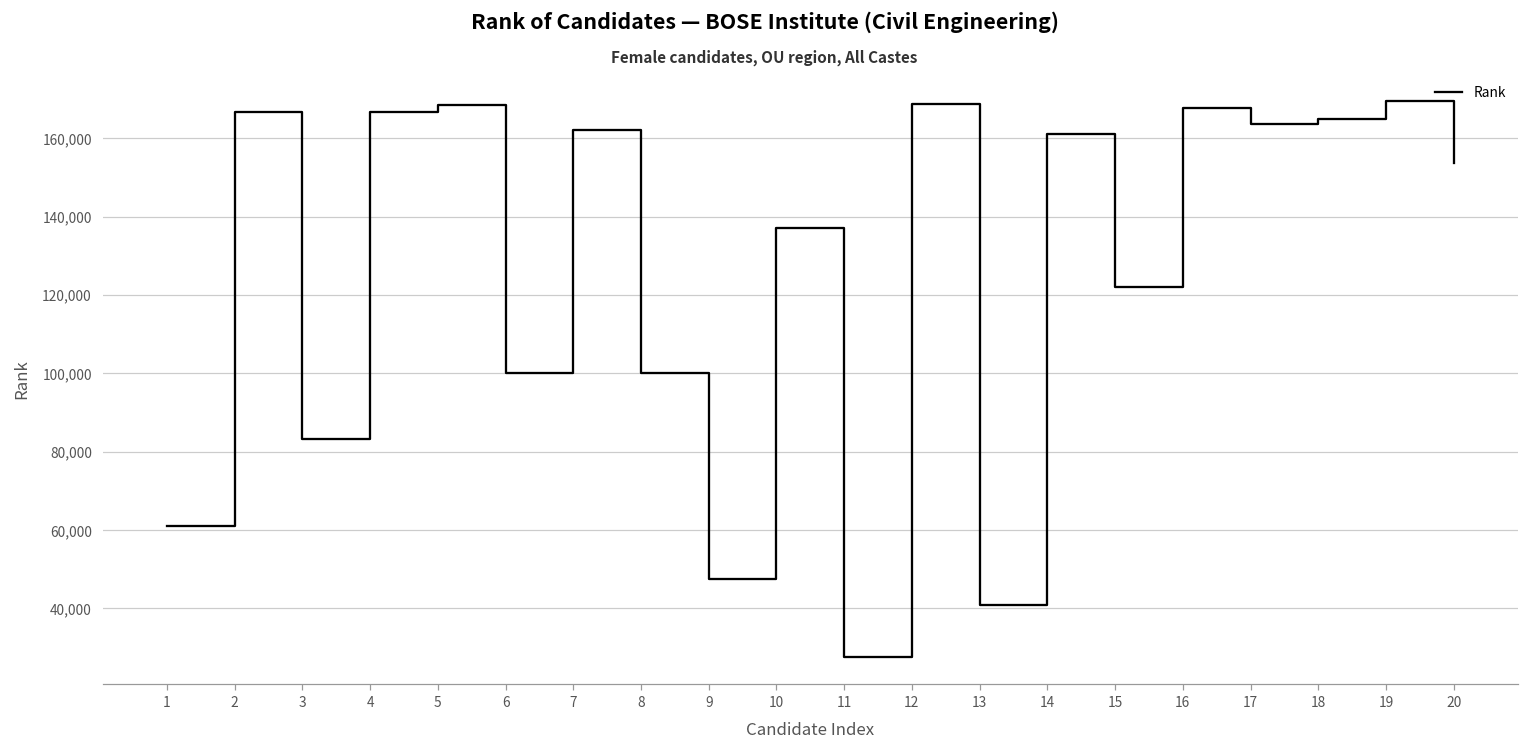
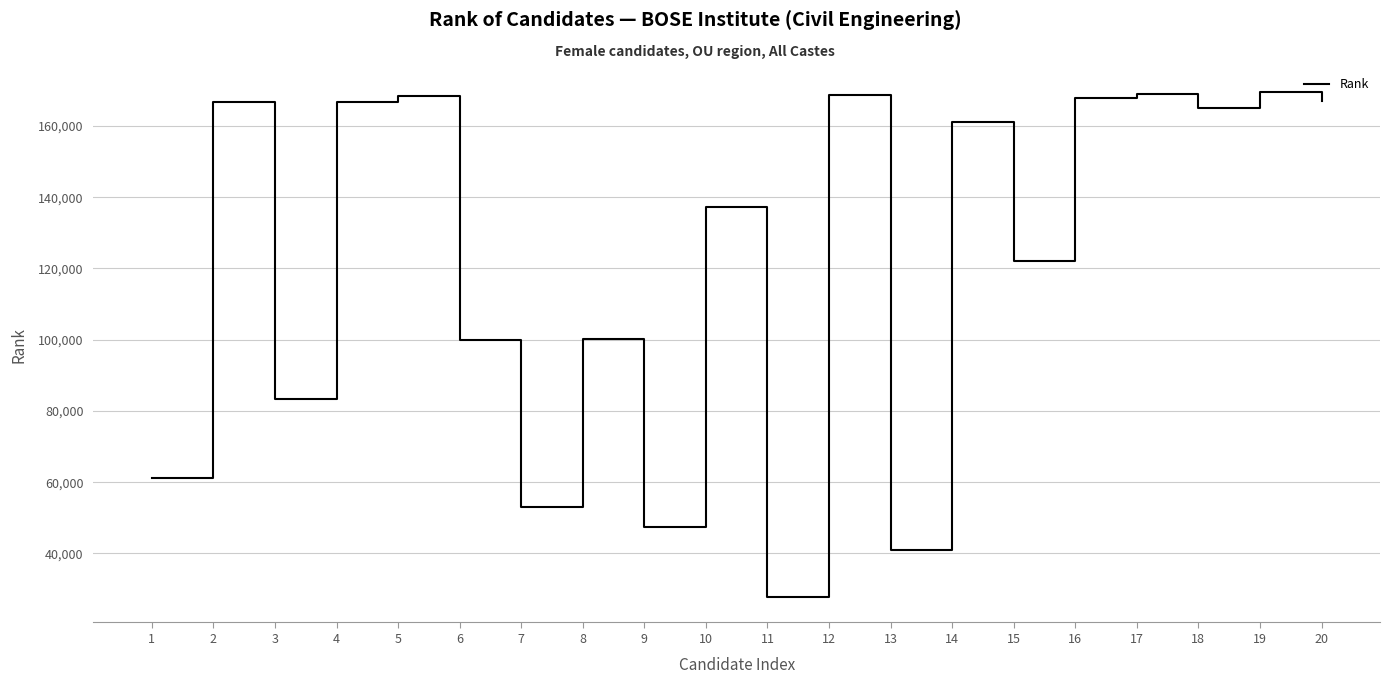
  {
    "1": "61,000",
    "2": "167,000",
    "3": "83,000",
    "4": "167,000",
    "5": "168,000",
    "6": "100,000",
-   "7": "162,000",
+   "7": "53,000",
    "8": "100,000",
    "9": "47,000",
    "10": "137,000",
    "11": "28,000",
    "12": "169,000",
    "13": "41,000",
    "14": "161,000",
    "15": "122,000",
    "16": "168,000",
-   "17": "164,000",
+   "17": "169,000",
    "18": "165,000",
    "19": "169,000",
-   "20": "154,000"
+   "20": "167,000"
  }
